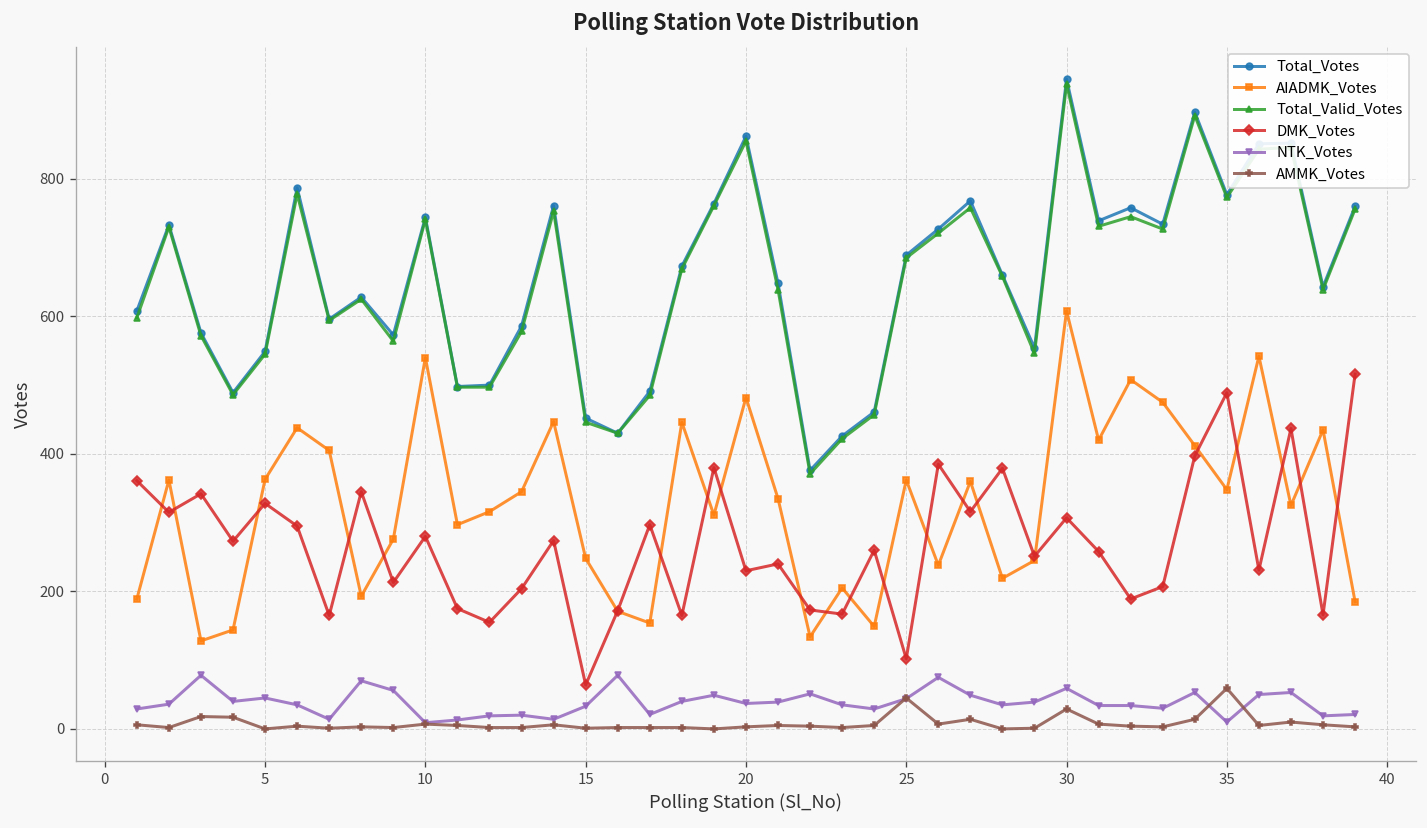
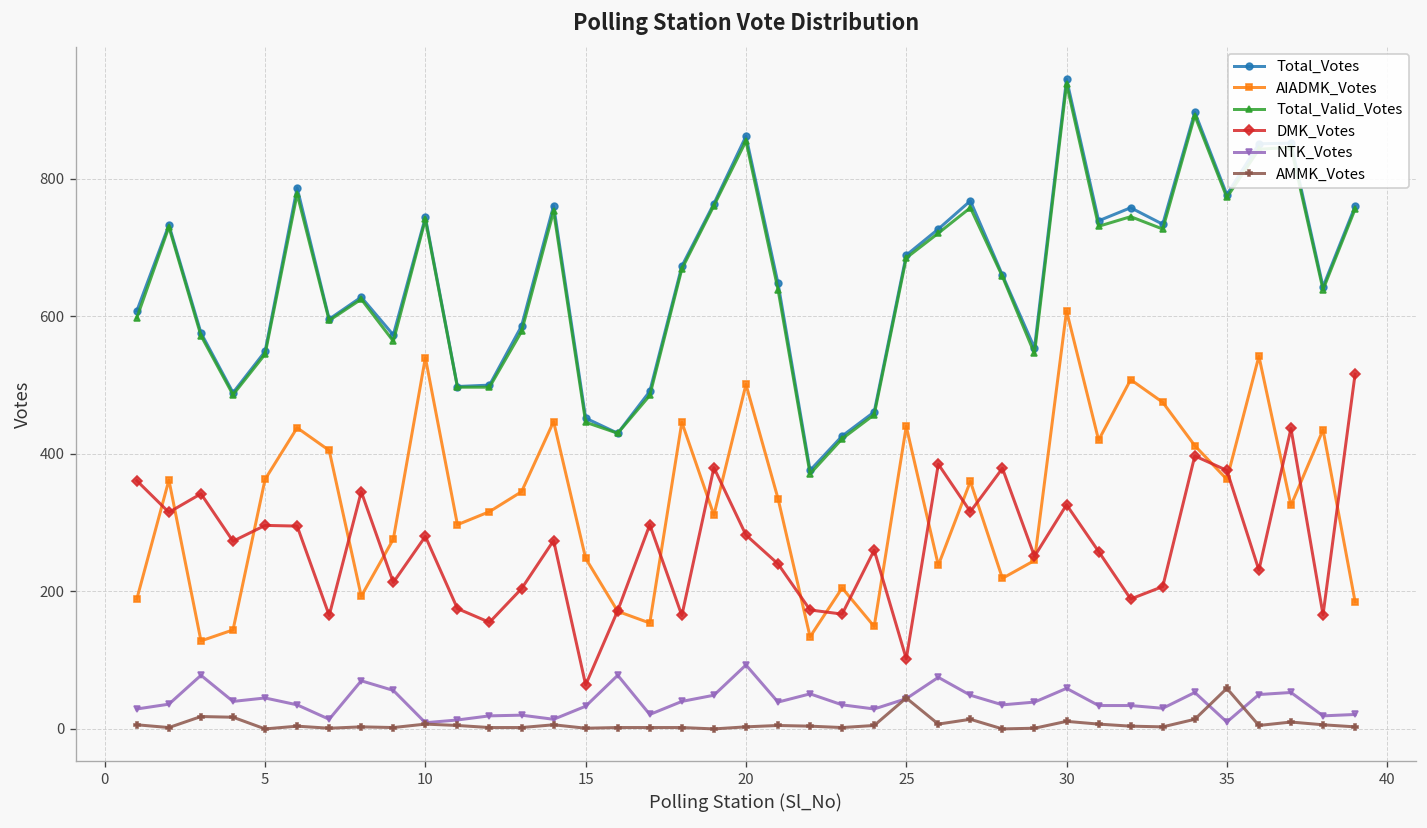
  {
    "Total_Votes": {
      "15": 450,
      "20": 860,
      "30": 950
    },
    "AIADMK_Votes": {
      "5": 360,
      "10": 540,
      "15": 250,
-     "20": 480,
-     "25": 360,
+     "20": 500,
+     "25": 440,
      "30": 610,
-     "35": 350
+     "35": 360
    },
    "Total_Valid_Votes": {
      "15": 450,
      "20": 860,
      "30": 940
    },
    "DMK_Votes": {
-     "5": 330,
+     "5": 300,
      "10": 280,
      "15": 60,
-     "20": 230,
+     "20": 280,
      "25": 100,
-     "30": 310,
-     "35": 490
+     "30": 330,
+     "35": 380
    },
    "NTK_Votes": {
      "5": 50,
      "15": 30,
-     "20": 40,
+     "20": 90,
      "30": 60,
      "35": 10
    },
    "AMMK_Votes": {
      "5": 0,
      "15": 0,
      "20": 0,
-     "30": 30,
+     "30": 10,
      "35": 60
    }
  }
